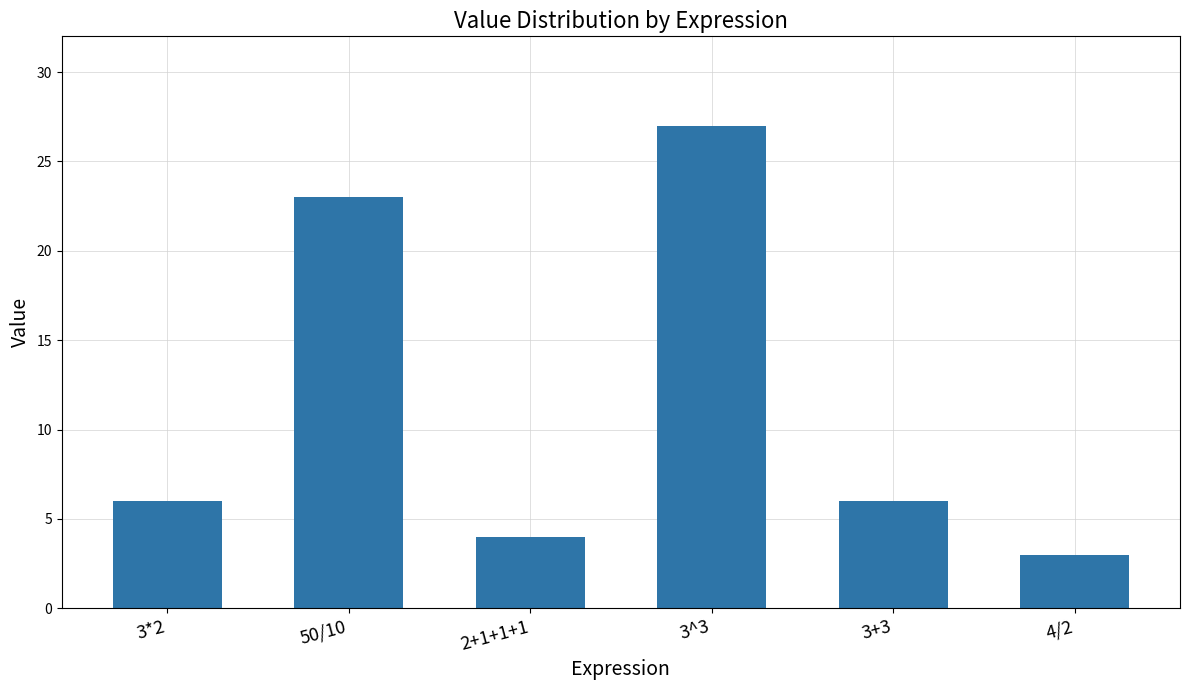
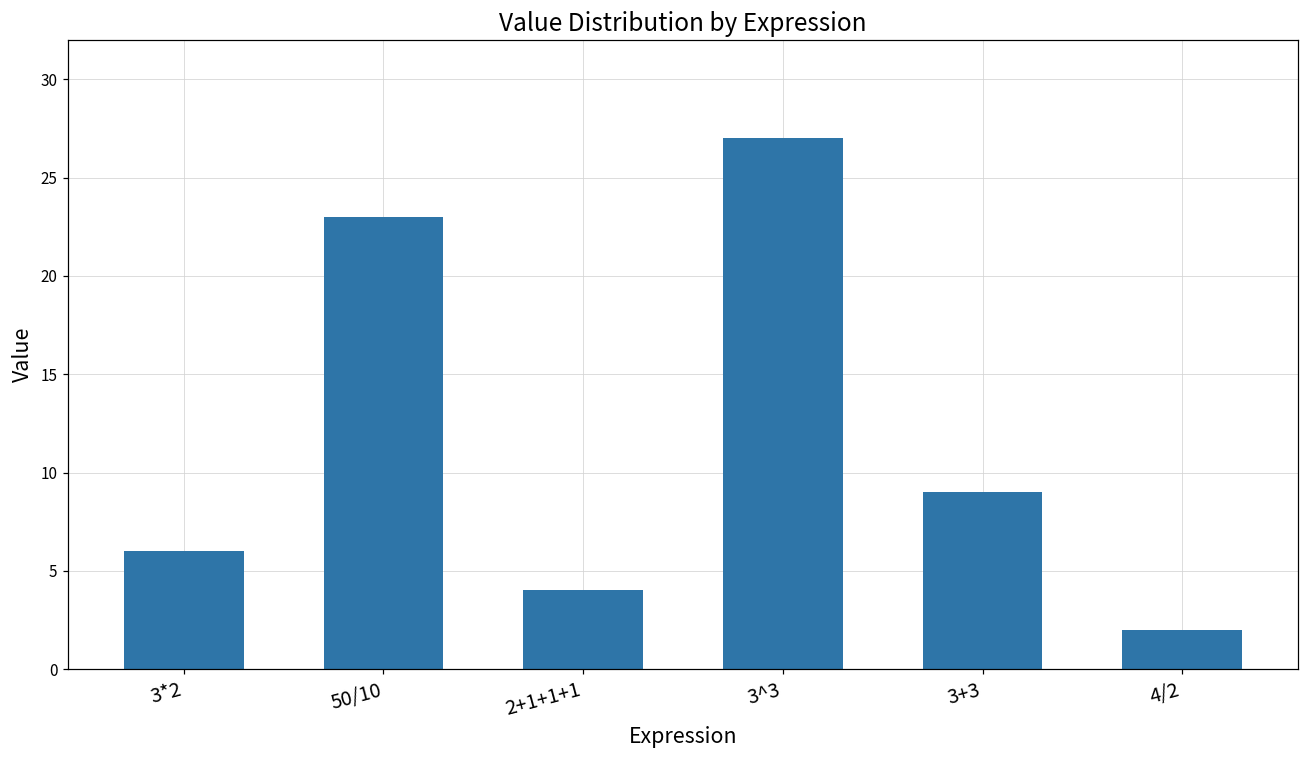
  {
    "3*2": 6,
    "50/10": 23,
    "2+1+1+1": 4,
    "3^3": 27,
-   "3+3": 6,
-   "4/2": 3
+   "3+3": 9,
+   "4/2": 2
  }
